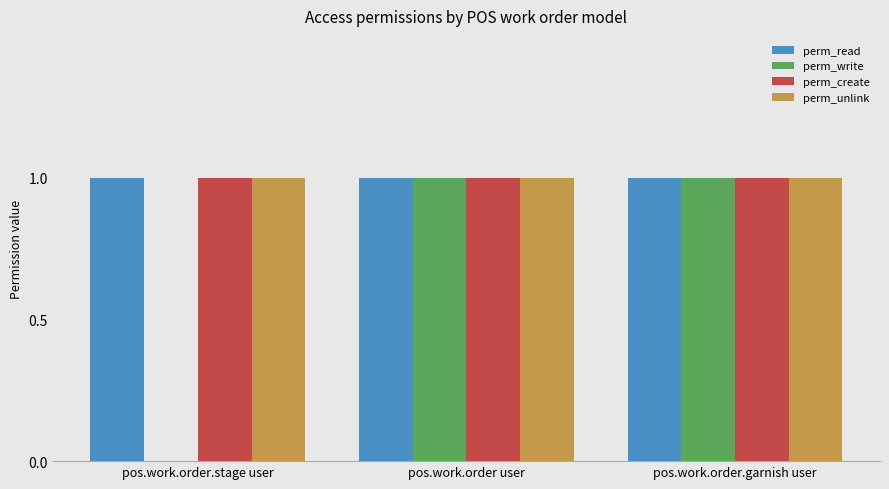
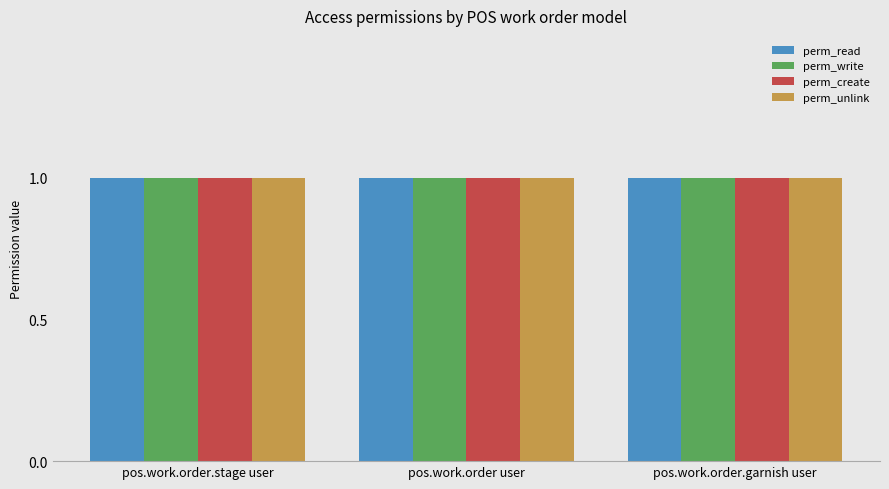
  {
    "perm_read": {
      "pos.work.order.stage user": 1,
      "pos.work.order user": 1,
      "pos.work.order.garnish user": 1
    },
    "perm_write": {
-     "pos.work.order.stage user": 0,
+     "pos.work.order.stage user": 1,
      "pos.work.order user": 1,
      "pos.work.order.garnish user": 1
    },
    "perm_create": {
      "pos.work.order.stage user": 1,
      "pos.work.order user": 1,
      "pos.work.order.garnish user": 1
    },
    "perm_unlink": {
      "pos.work.order.stage user": 1,
      "pos.work.order user": 1,
      "pos.work.order.garnish user": 1
    }
  }
